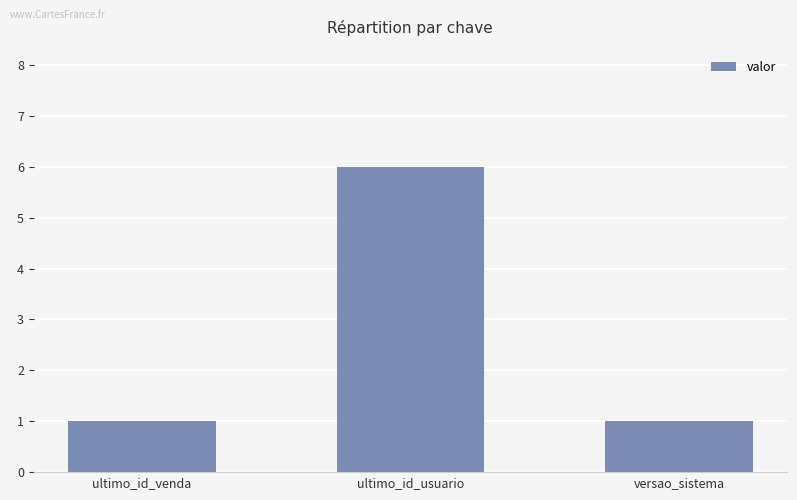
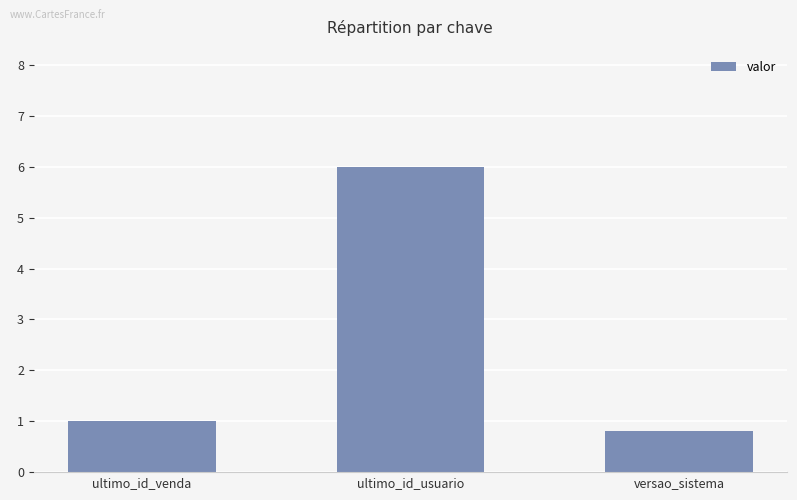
  {
    "ultimo_id_venda": 1.0,
    "ultimo_id_usuario": 6.0,
-   "versao_sistema": 1.0
+   "versao_sistema": 0.8
  }
